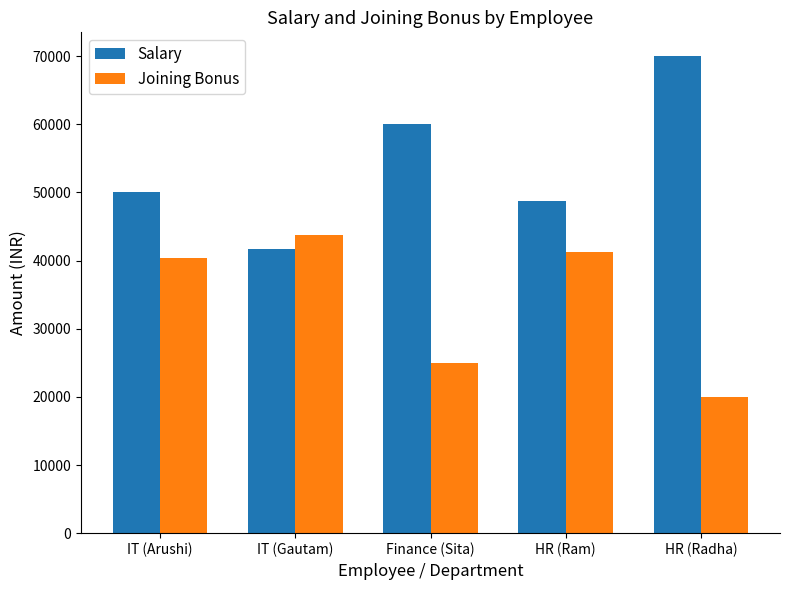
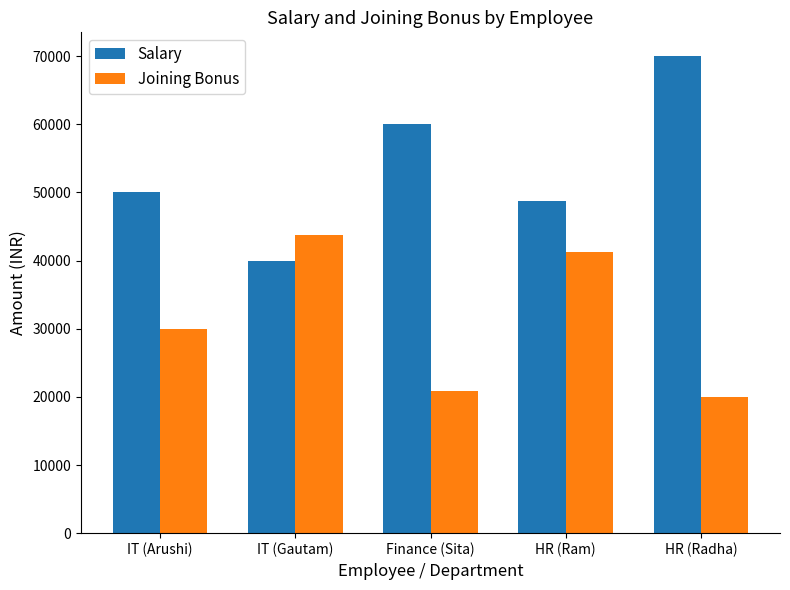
  {
    "Salary": {
      "IT (Arushi)": 50000,
-     "IT (Gautam)": 42000,
+     "IT (Gautam)": 40000,
      "Finance (Sita)": 60000,
      "HR (Ram)": 49000,
      "HR (Radha)": 70000
    },
    "Joining Bonus": {
-     "IT (Arushi)": 40000,
+     "IT (Arushi)": 30000,
      "IT (Gautam)": 44000,
-     "Finance (Sita)": 25000,
+     "Finance (Sita)": 21000,
      "HR (Ram)": 41000,
      "HR (Radha)": 20000
    }
  }
